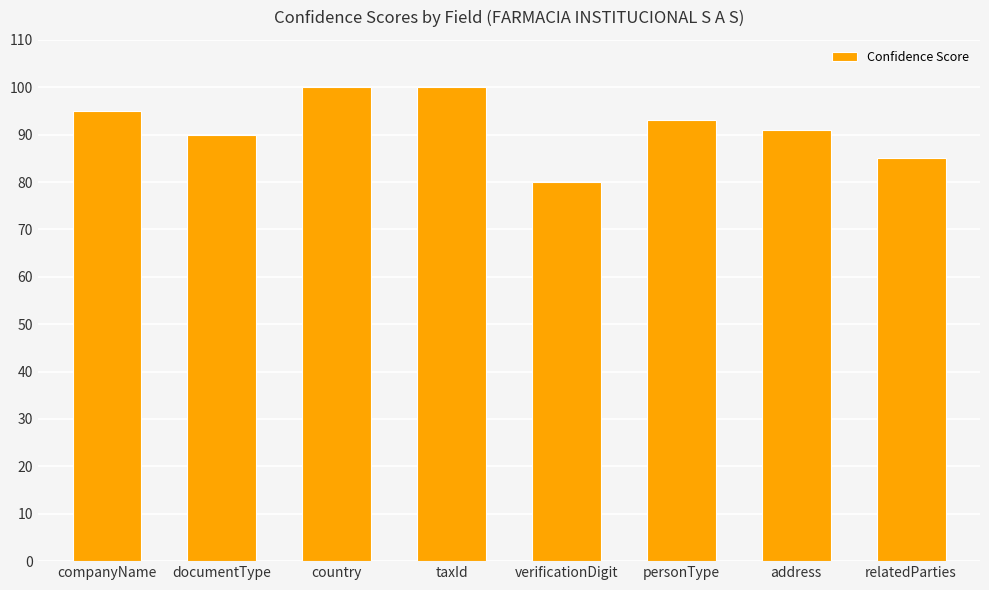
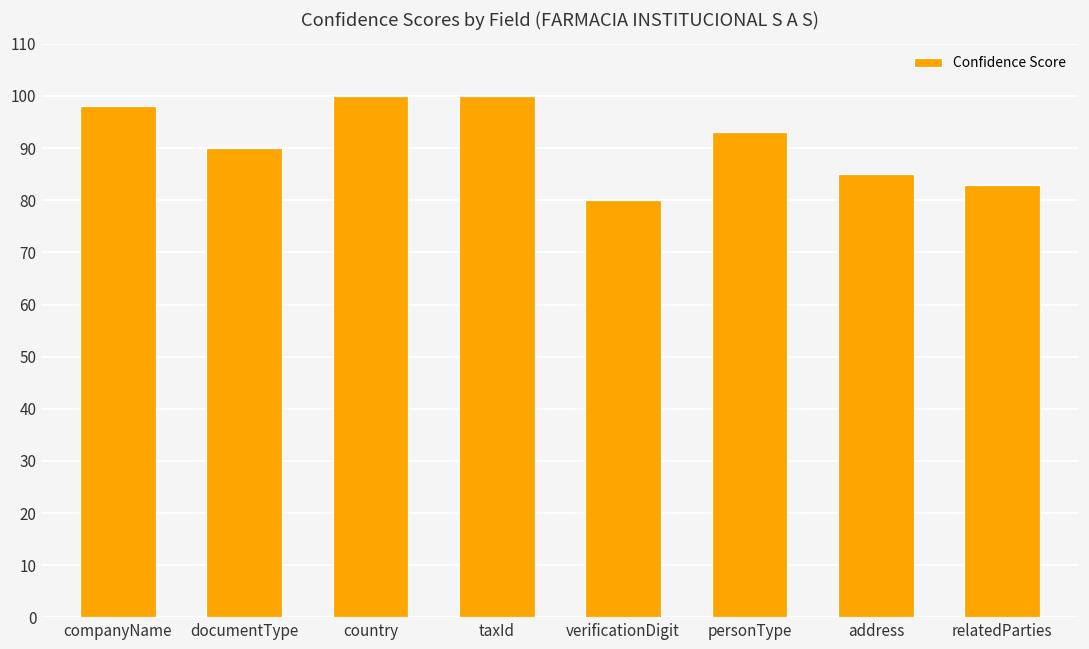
  {
-   "companyName": 95,
+   "companyName": 98,
    "documentType": 90,
    "country": 100,
    "taxId": 100,
    "verificationDigit": 80,
    "personType": 93,
-   "address": 91,
-   "relatedParties": 85
+   "address": 85,
+   "relatedParties": 83
  }
